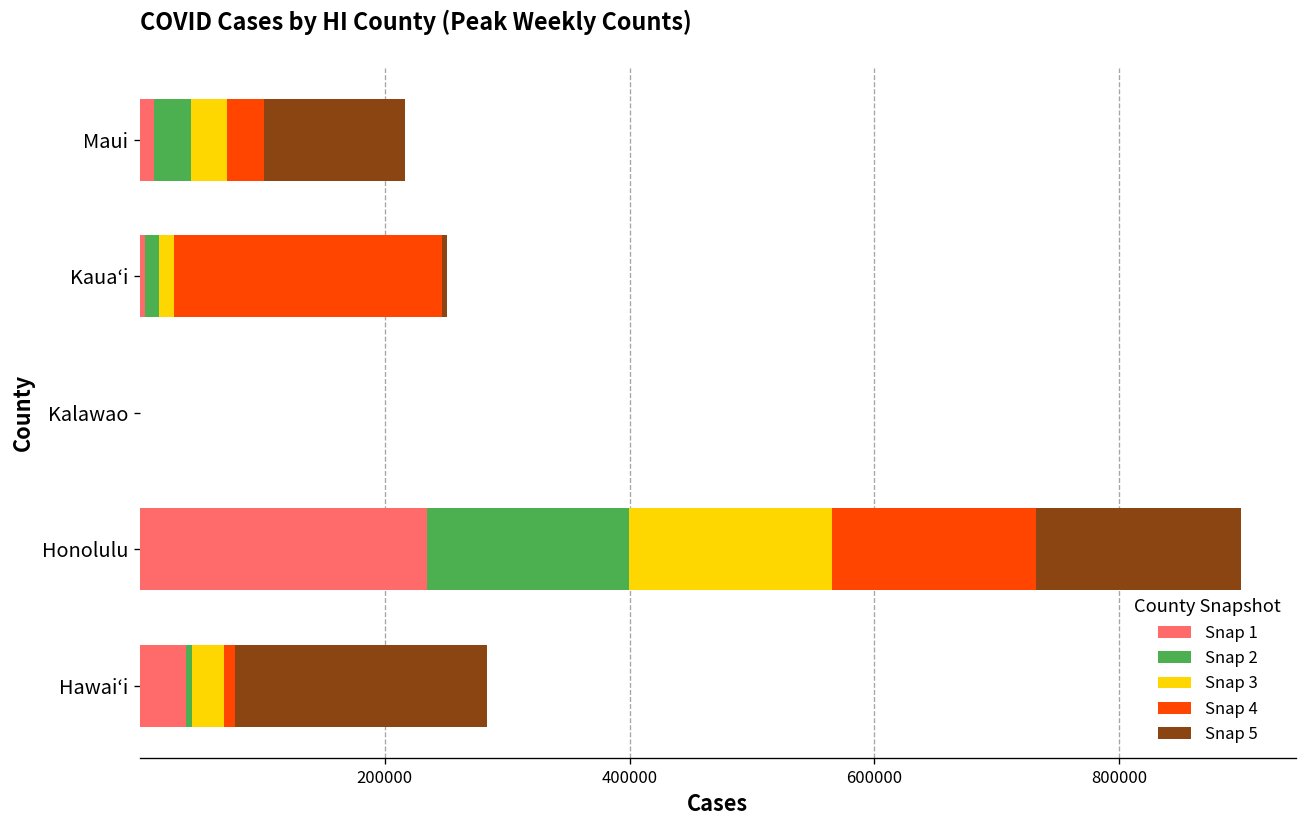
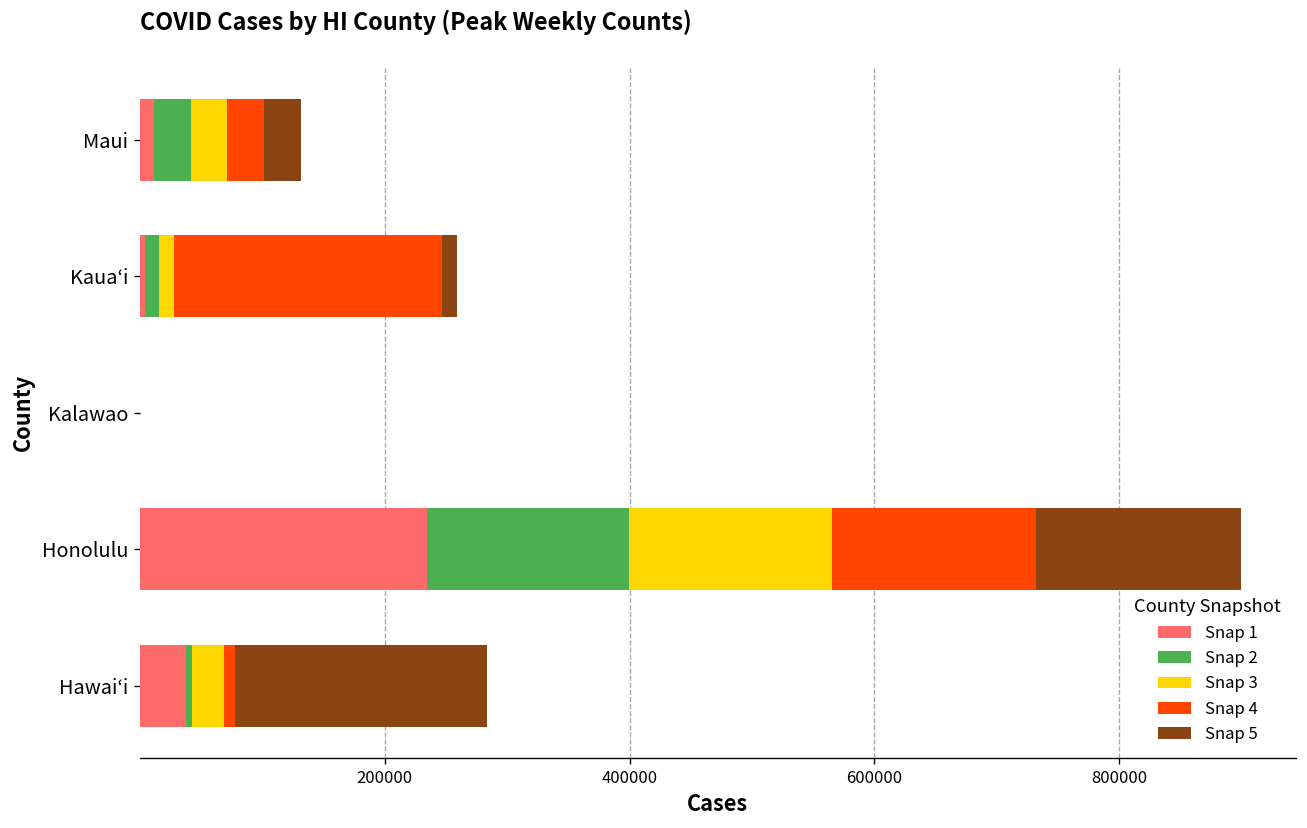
  {
    "Snap 1": {
      "Maui": 12000,
      "Kauaʻi": 4000,
      "Honolulu": 234000,
      "Hawaiʻi": 38000
    },
    "Snap 2": {
      "Maui": 30000,
      "Kauaʻi": 12000,
      "Honolulu": 165000,
      "Hawaiʻi": 5000
    },
    "Snap 3": {
      "Maui": 30000,
      "Kauaʻi": 12000,
      "Honolulu": 166000,
      "Hawaiʻi": 26000
    },
    "Snap 4": {
      "Maui": 30000,
      "Kauaʻi": 219000,
      "Honolulu": 167000,
      "Hawaiʻi": 9000
    },
    "Snap 5": {
-     "Maui": 115000,
-     "Kauaʻi": 4000,
+     "Maui": 30000,
+     "Kauaʻi": 12000,
      "Honolulu": 168000,
      "Hawaiʻi": 205000
    }
  }
